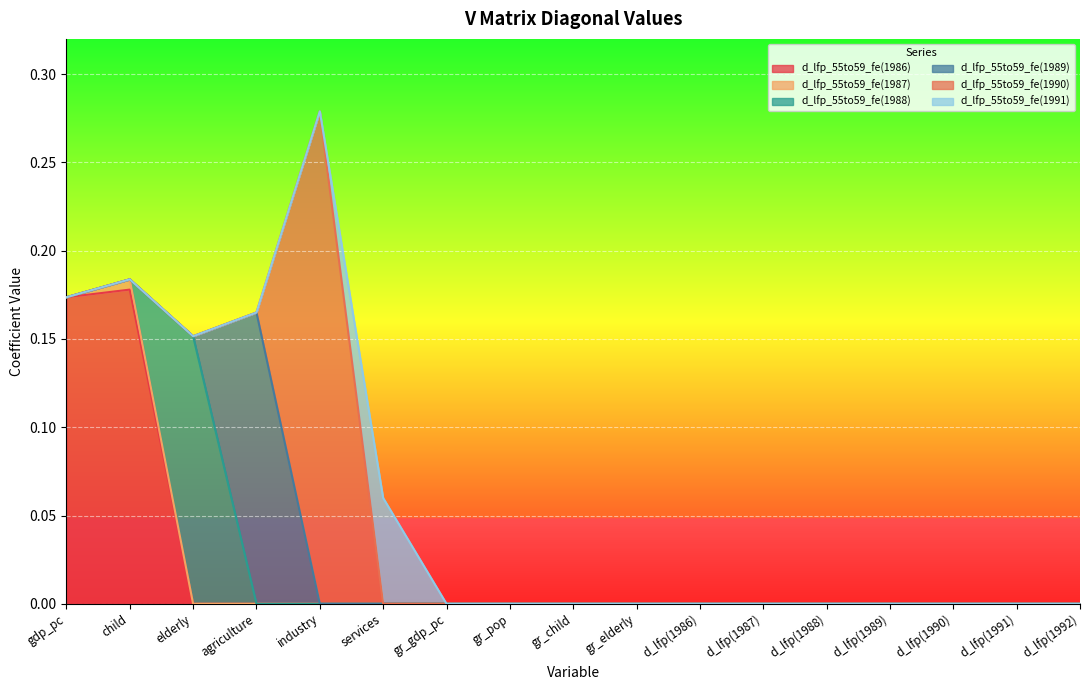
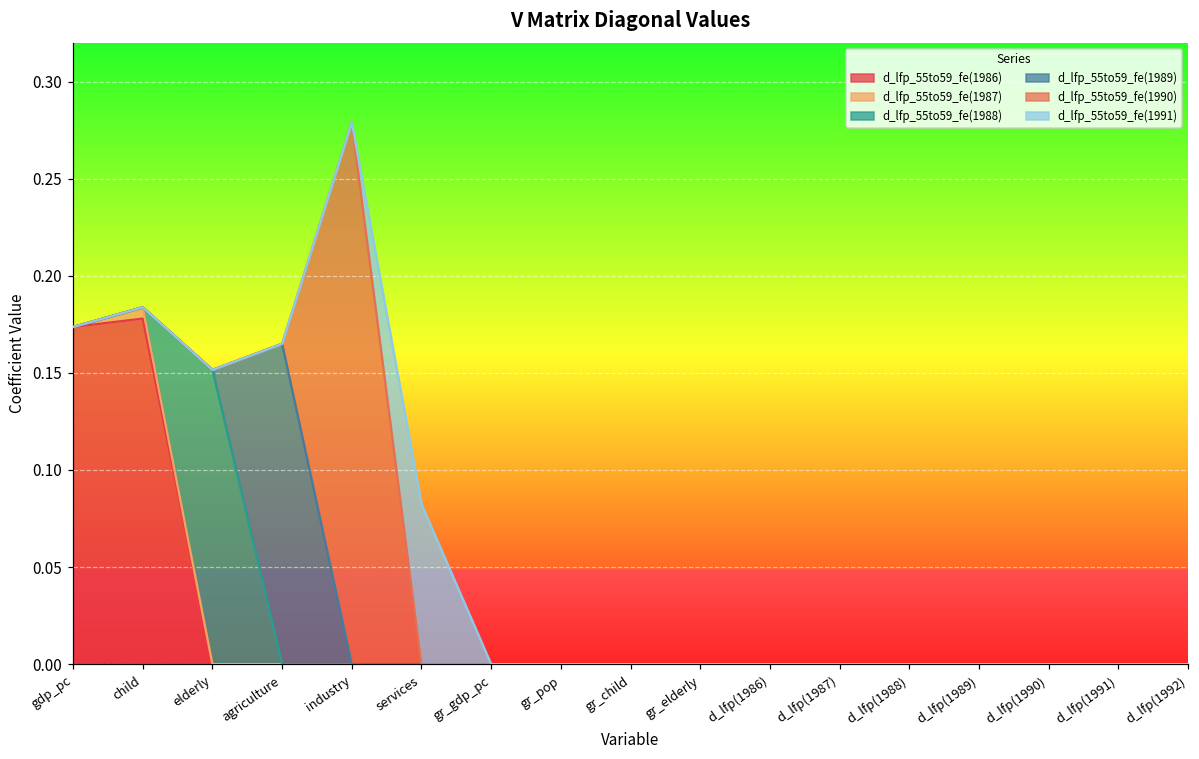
  {
    "d_lfp_55to59_fe(1991)": {
-     "services": 0.060
+     "services": 0.082
    }
  }
